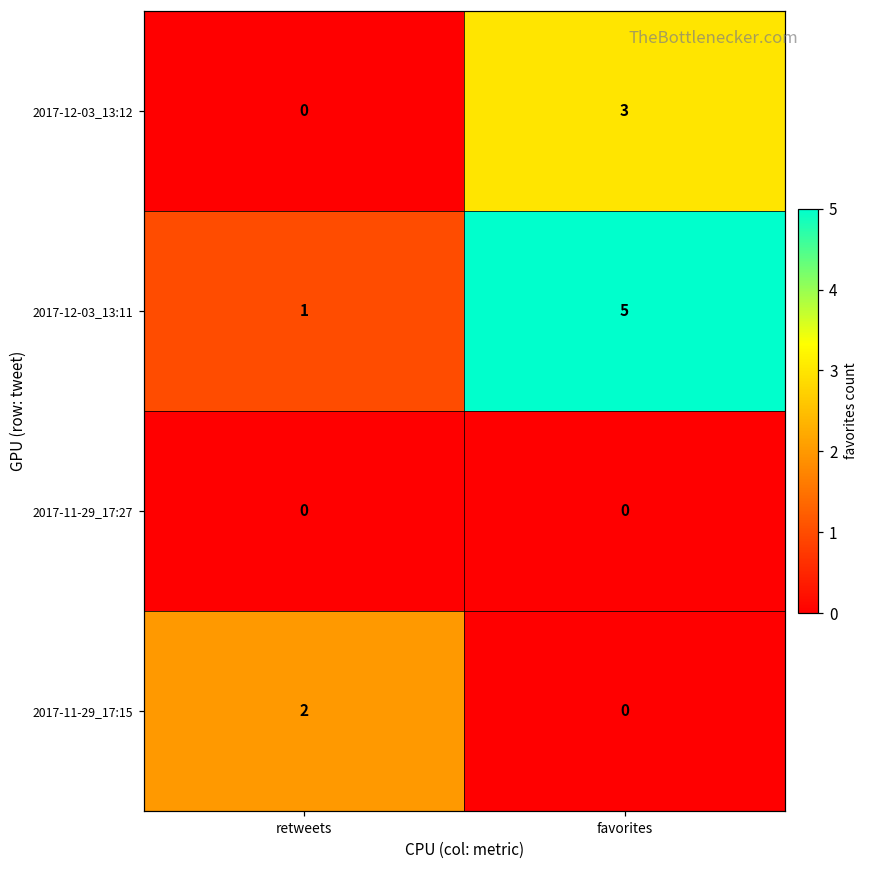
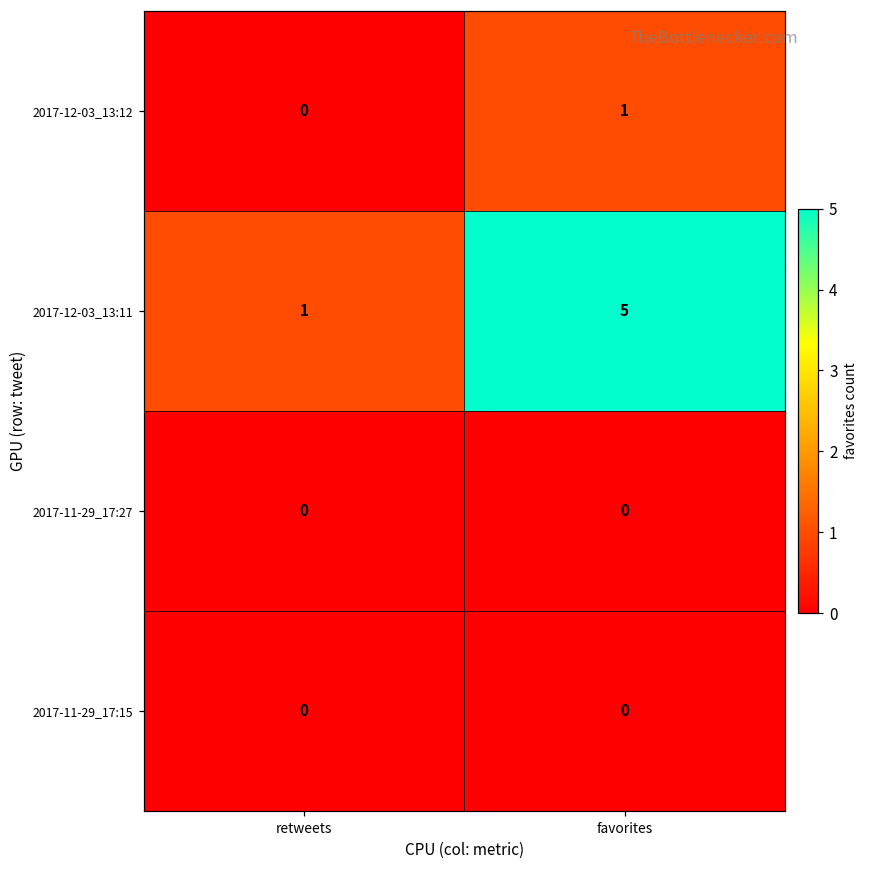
  {
    "2017-12-03_13:12": {
      "retweets": 0,
-     "favorites": 3
+     "favorites": 1
    },
    "2017-12-03_13:11": {
      "retweets": 1,
      "favorites": 5
    },
    "2017-11-29_17:27": {
      "retweets": 0,
      "favorites": 0
    },
    "2017-11-29_17:15": {
-     "retweets": 2,
+     "retweets": 0,
      "favorites": 0
    }
  }
